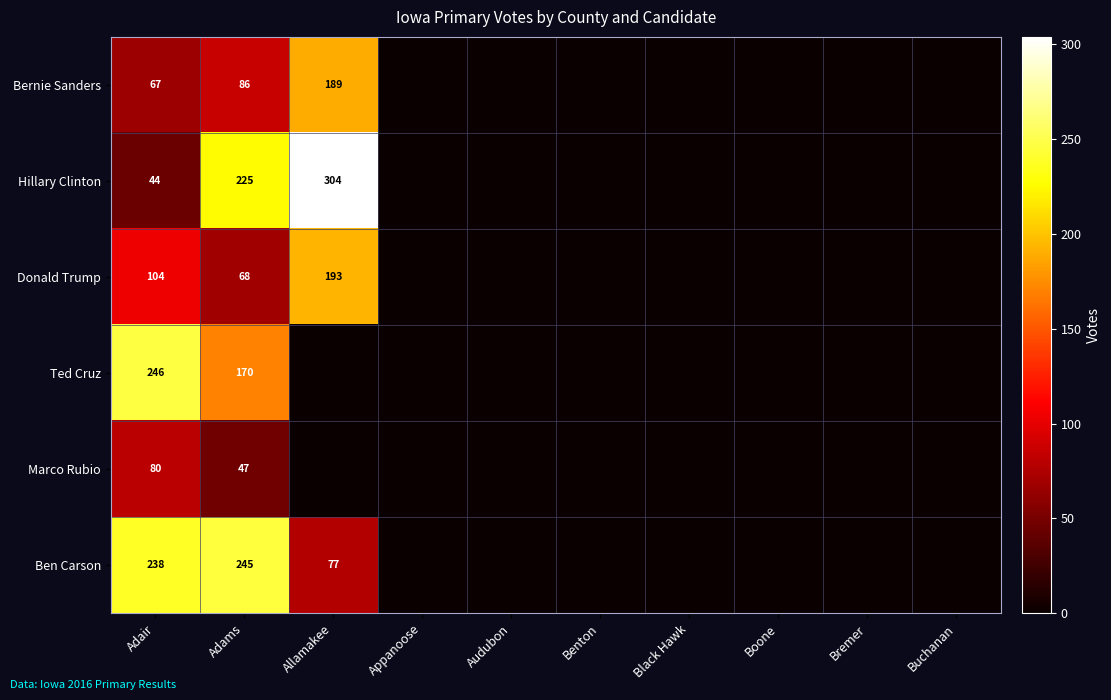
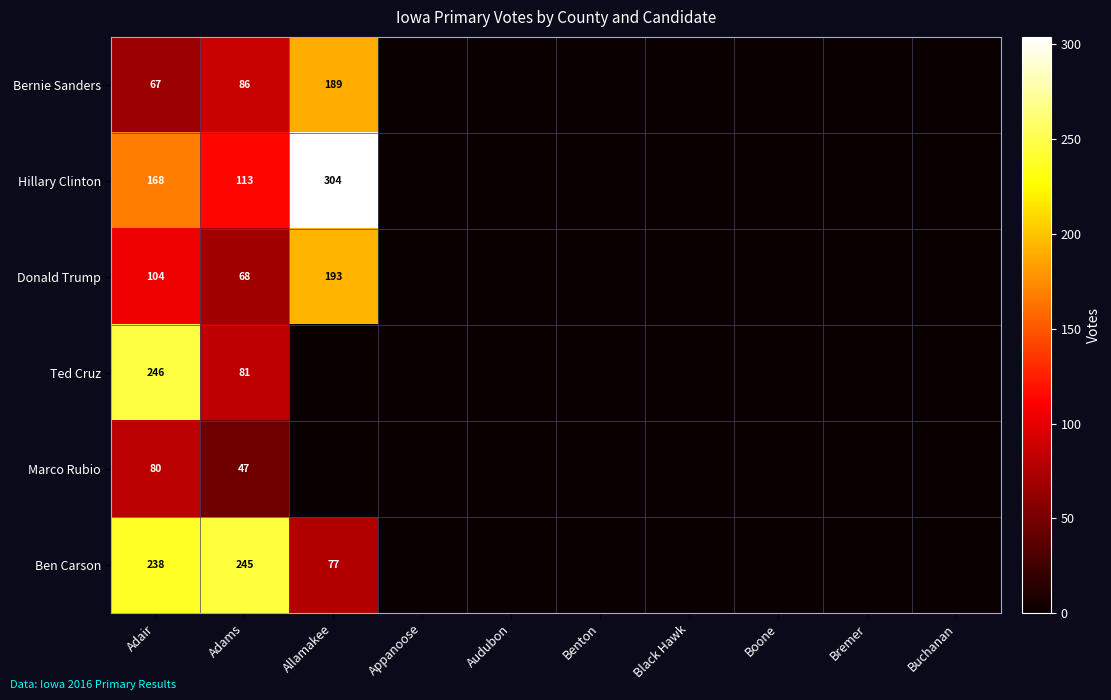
  {
    "Bernie Sanders": {
      "Adair": 67,
      "Adams": 86,
      "Allamakee": 189
    },
    "Hillary Clinton": {
-     "Adair": 44,
-     "Adams": 225,
+     "Adair": 168,
+     "Adams": 113,
      "Allamakee": 304
    },
    "Donald Trump": {
      "Adair": 104,
      "Adams": 68,
      "Allamakee": 193
    },
    "Ted Cruz": {
      "Adair": 246,
-     "Adams": 170
+     "Adams": 81
    },
    "Marco Rubio": {
      "Adair": 80,
      "Adams": 47
    },
    "Ben Carson": {
      "Adair": 238,
      "Adams": 245,
      "Allamakee": 77
    }
  }
